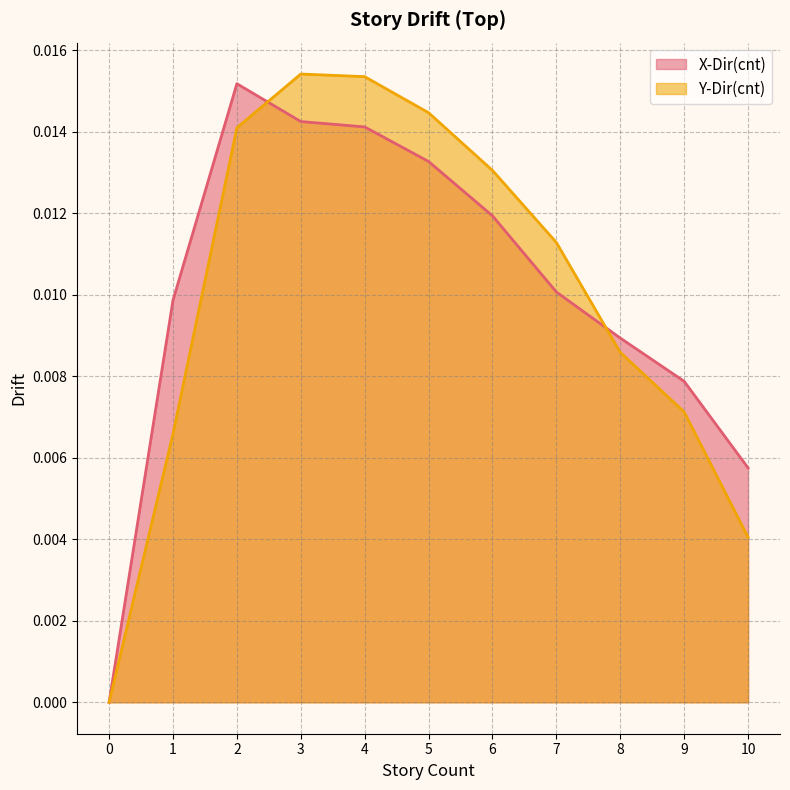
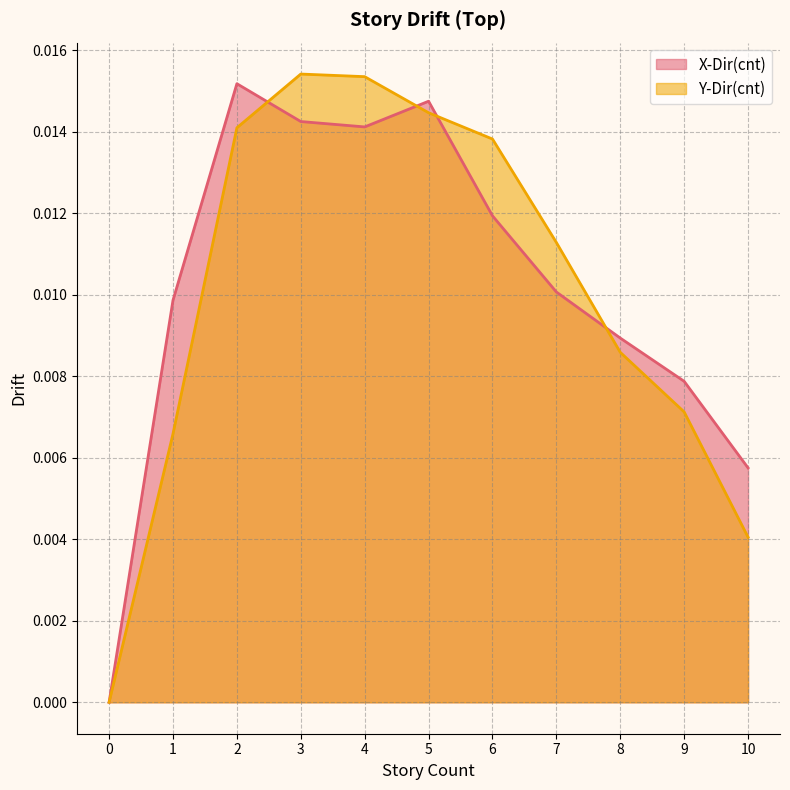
  {
    "X-Dir(cnt)": {
      "1": 0.0099,
      "2": 0.0152,
      "3": 0.0142,
      "4": 0.0141,
-     "5": 0.0133,
+     "5": 0.0147,
      "6": 0.0119,
      "7": 0.0101,
      "8": 0.0089,
      "9": 0.0079,
      "10": 0.0058
    },
    "Y-Dir(cnt)": {
      "1": 0.0066,
      "2": 0.0141,
      "3": 0.0154,
      "4": 0.0153,
      "5": 0.0145,
-     "6": 0.0130,
+     "6": 0.0138,
      "7": 0.0113,
      "8": 0.0086,
      "9": 0.0071,
      "10": 0.0041
    }
  }
